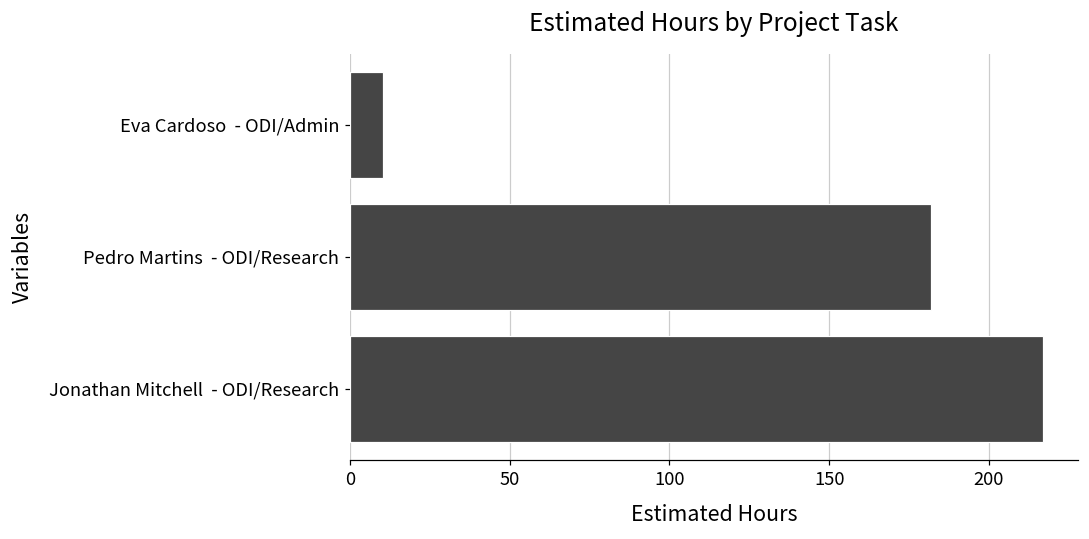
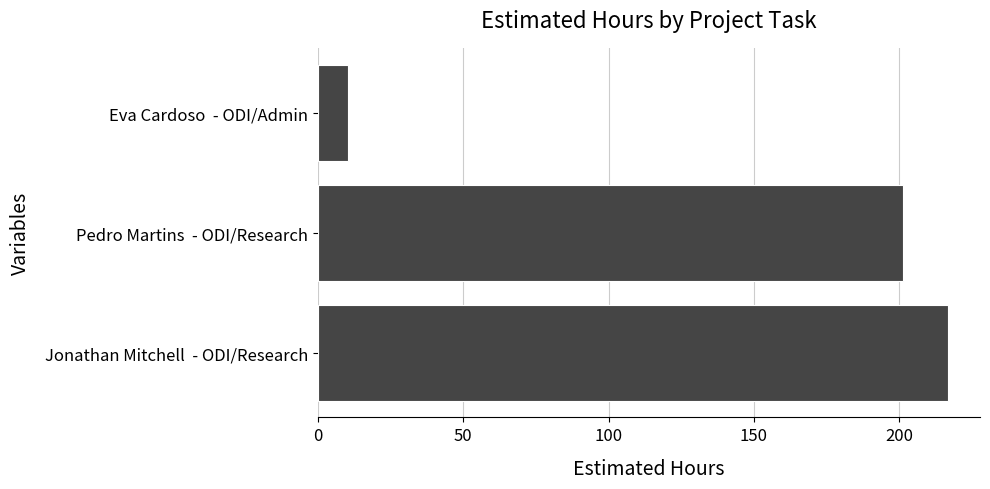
  {
    "Eva Cardoso - ODI/Admin": 10,
-   "Pedro Martins - ODI/Research": 182,
+   "Pedro Martins - ODI/Research": 201,
    "Jonathan Mitchell - ODI/Research": 217
  }
